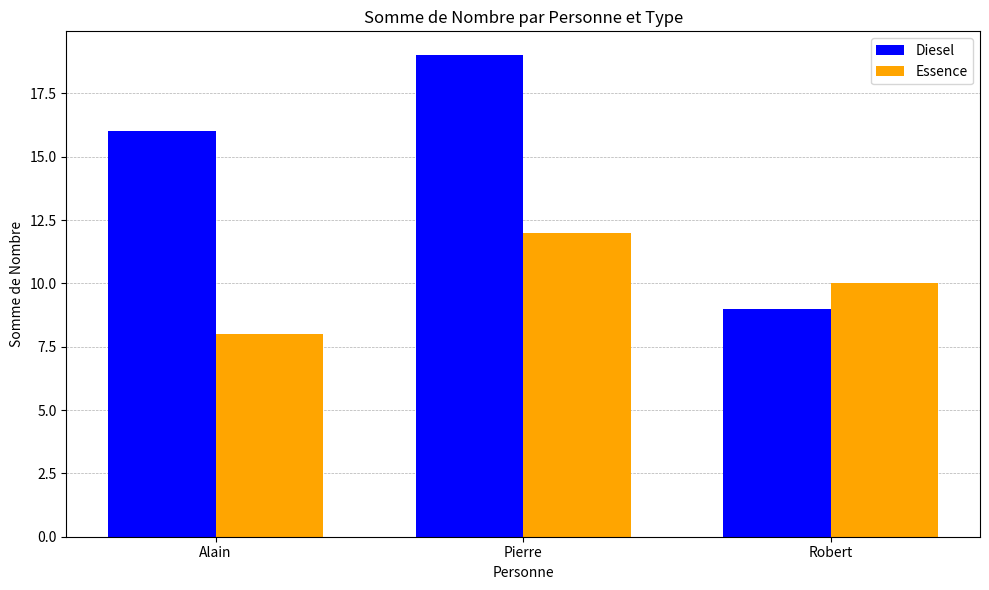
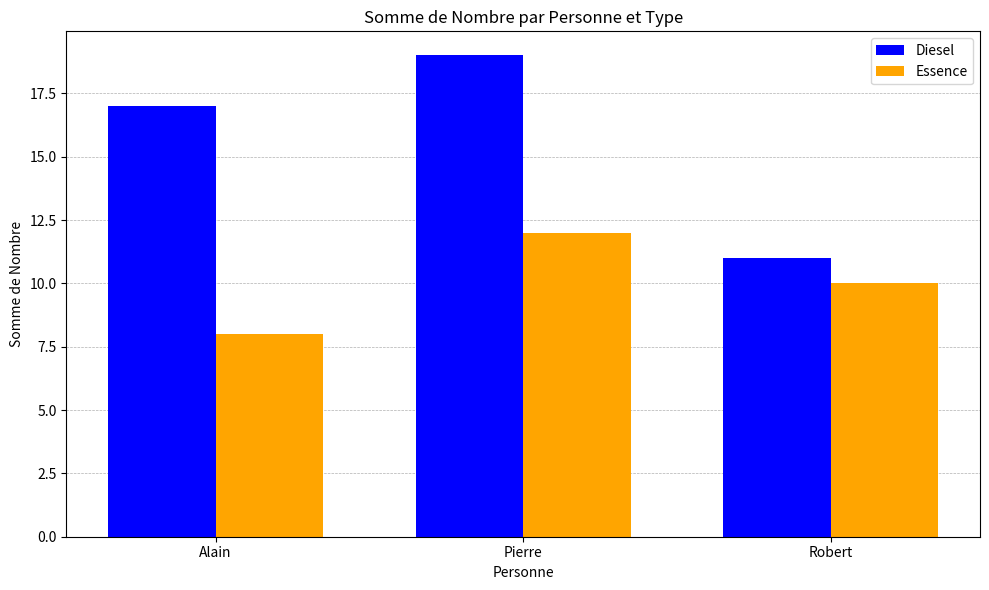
  {
    "Diesel": {
-     "Alain": 16,
+     "Alain": 17,
      "Pierre": 19,
-     "Robert": 9
+     "Robert": 11
    },
    "Essence": {
      "Alain": 8,
      "Pierre": 12,
      "Robert": 10
    }
  }
